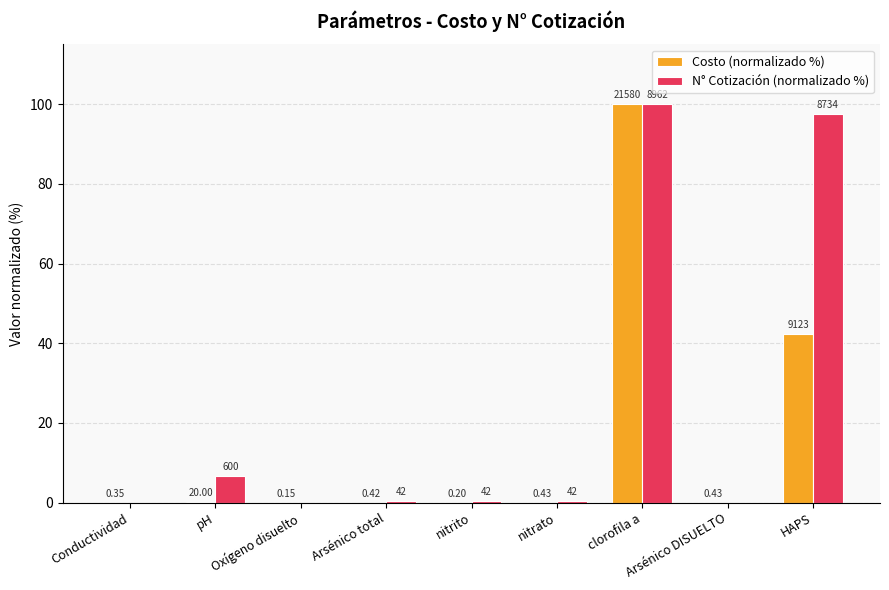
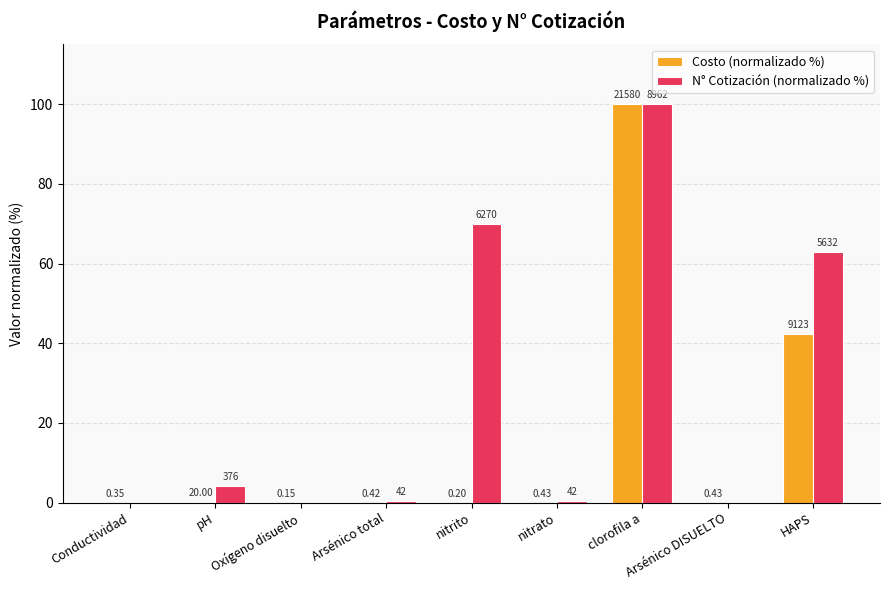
  {
    "N° Cotización (normalizado %)": {
-     "pH": 600,
-     "nitrito": 42,
-     "HAPS": 8734
+     "pH": 376,
+     "nitrito": 6270,
+     "HAPS": 5632
    }
  }
